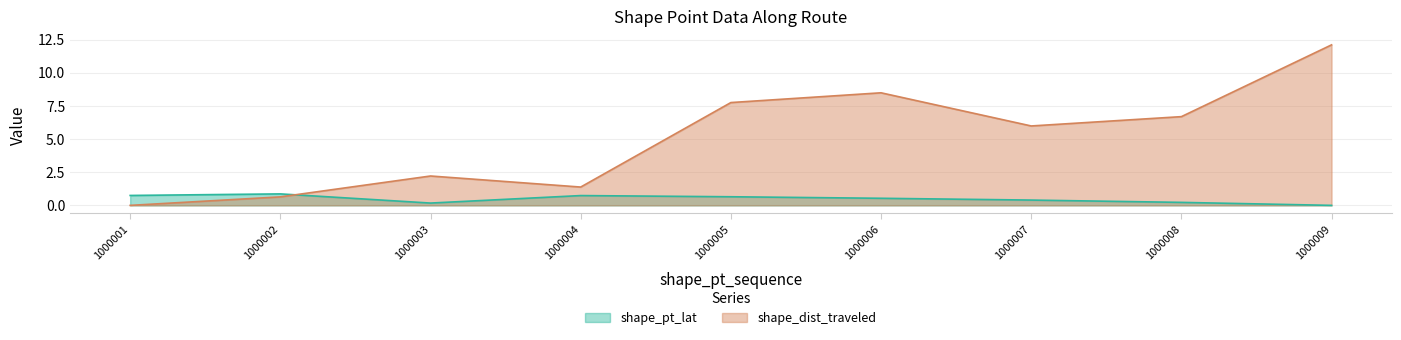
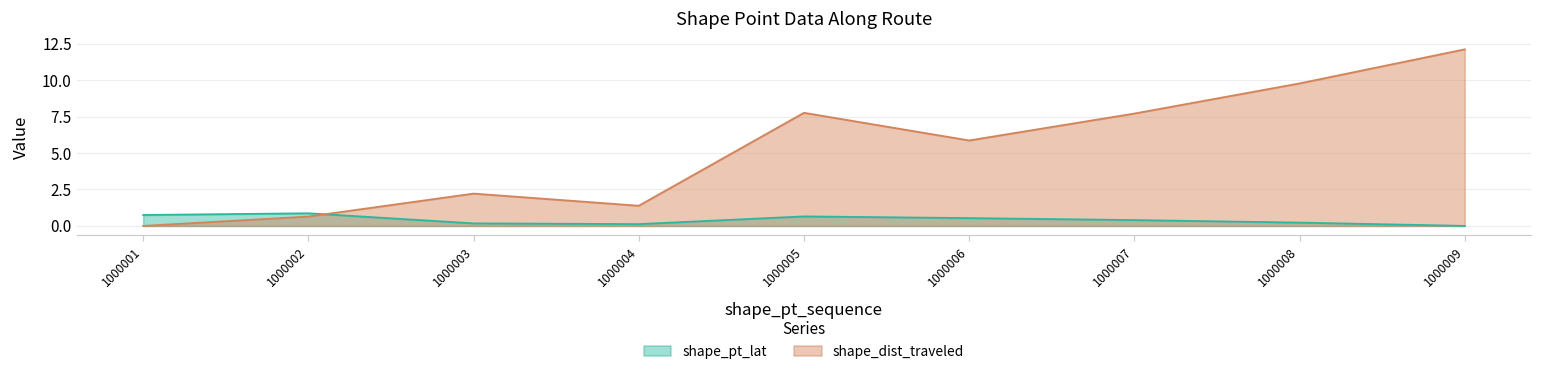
  {
    "shape_pt_lat": {
      "1000001": 0.7,
      "1000002": 0.9,
      "1000003": 0.2,
-     "1000004": 0.7,
+     "1000004": 0.1,
      "1000005": 0.7,
      "1000006": 0.5,
      "1000007": 0.4,
      "1000008": 0.2,
      "1000009": 0.0
    },
    "shape_dist_traveled": {
      "1000001": 0.0,
      "1000002": 0.6,
      "1000003": 2.2,
      "1000004": 1.4,
      "1000005": 7.8,
-     "1000006": 8.5,
-     "1000007": 6.0,
-     "1000008": 6.7,
+     "1000006": 5.9,
+     "1000007": 7.7,
+     "1000008": 9.8,
      "1000009": 12.1
    }
  }
